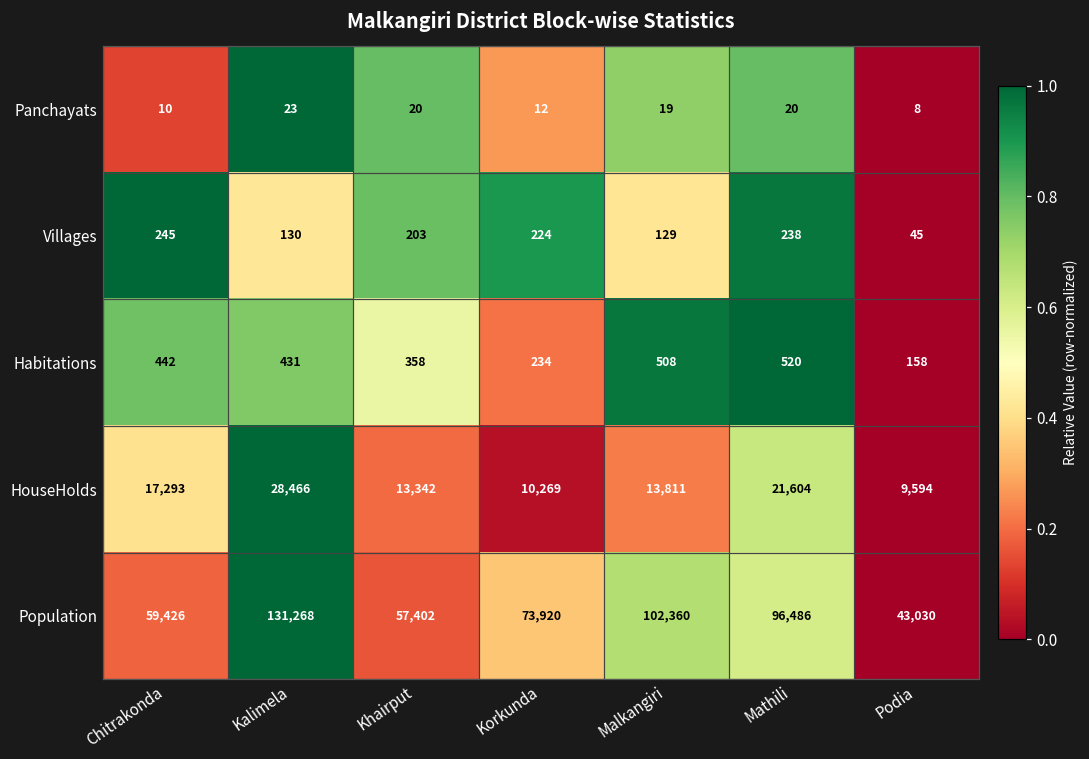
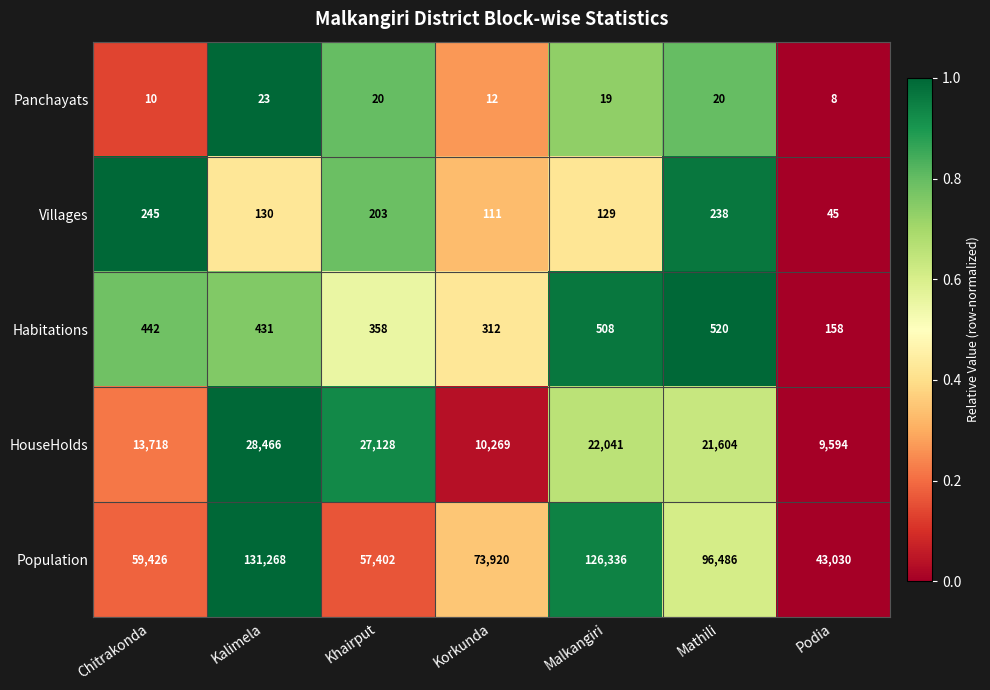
  {
    "Panchayats": {
      "Chitrakonda": "10",
      "Kalimela": "23",
      "Khairput": "20",
      "Korkunda": "12",
      "Malkangiri": "19",
      "Mathili": "20",
      "Podia": "8"
    },
    "Villages": {
      "Chitrakonda": "245",
      "Kalimela": "130",
      "Khairput": "203",
-     "Korkunda": "224",
+     "Korkunda": "111",
      "Malkangiri": "129",
      "Mathili": "238",
      "Podia": "45"
    },
    "Habitations": {
      "Chitrakonda": "442",
      "Kalimela": "431",
      "Khairput": "358",
-     "Korkunda": "234",
+     "Korkunda": "312",
      "Malkangiri": "508",
      "Mathili": "520",
      "Podia": "158"
    },
    "HouseHolds": {
-     "Chitrakonda": "17,293",
+     "Chitrakonda": "13,718",
      "Kalimela": "28,466",
-     "Khairput": "13,342",
+     "Khairput": "27,128",
      "Korkunda": "10,269",
-     "Malkangiri": "13,811",
+     "Malkangiri": "22,041",
      "Mathili": "21,604",
      "Podia": "9,594"
    },
    "Population": {
      "Chitrakonda": "59,426",
      "Kalimela": "131,268",
      "Khairput": "57,402",
      "Korkunda": "73,920",
-     "Malkangiri": "102,360",
+     "Malkangiri": "126,336",
      "Mathili": "96,486",
      "Podia": "43,030"
    }
  }
